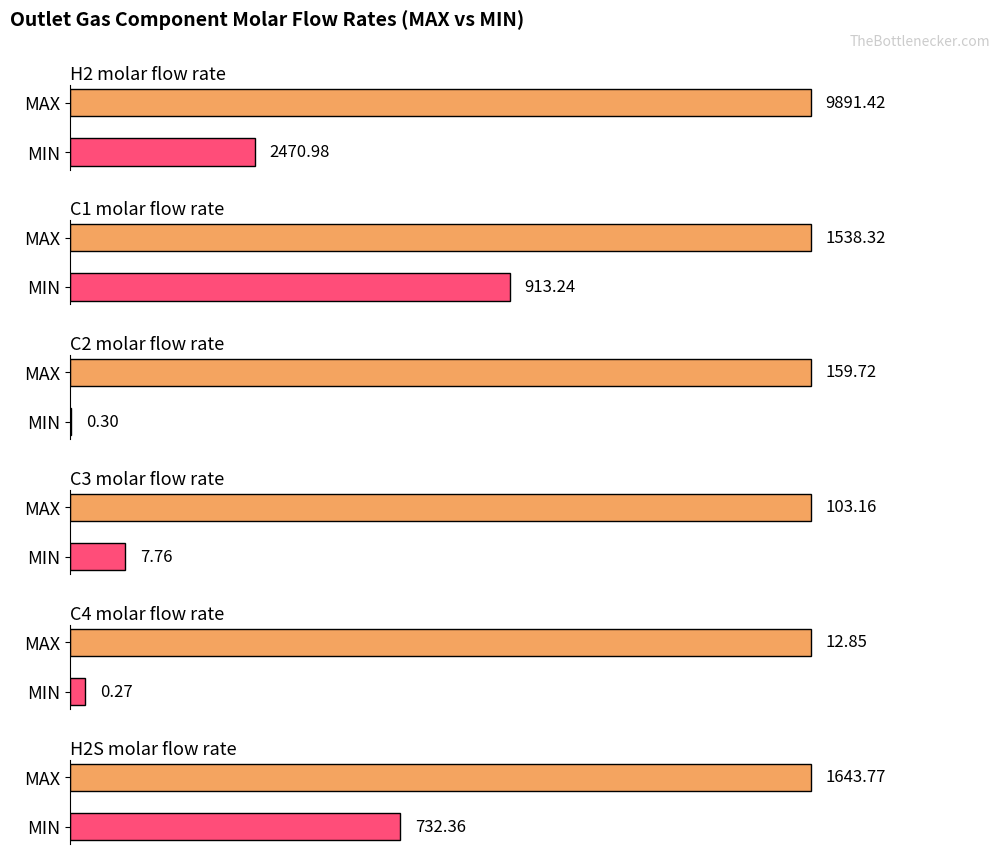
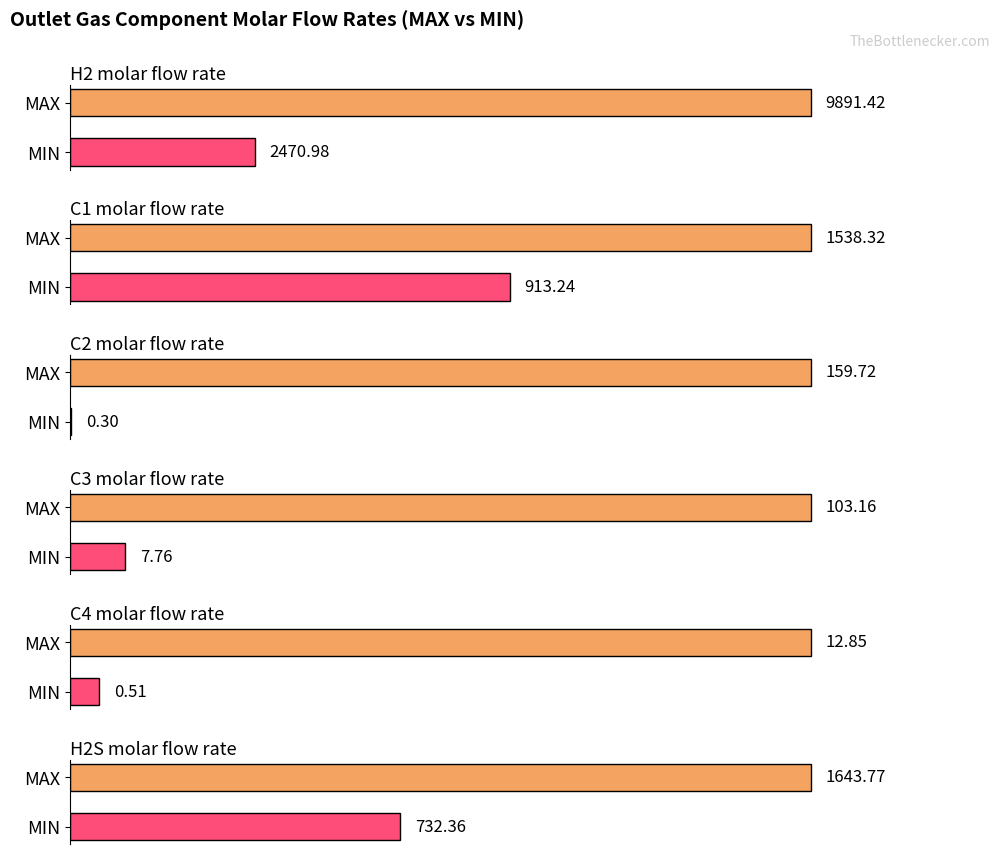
  {
    "H2 molar flow rate": {
      "MAX": 9891.42,
      "MIN": 2470.98
    },
    "C1 molar flow rate": {
      "MAX": 1538.32,
      "MIN": 913.24
    },
    "C2 molar flow rate": {
      "MAX": 159.72,
      "MIN": 0.30
    },
    "C3 molar flow rate": {
      "MAX": 103.16,
      "MIN": 7.76
    },
    "C4 molar flow rate": {
      "MAX": 12.85,
-     "MIN": 0.27
+     "MIN": 0.51
    },
    "H2S molar flow rate": {
      "MAX": 1643.77,
      "MIN": 732.36
    }
  }
